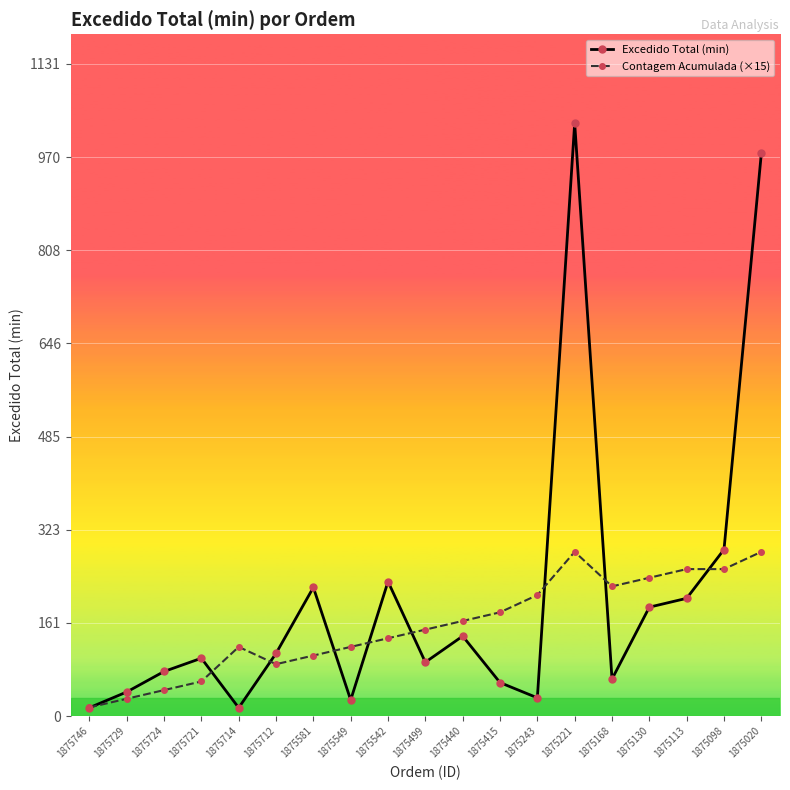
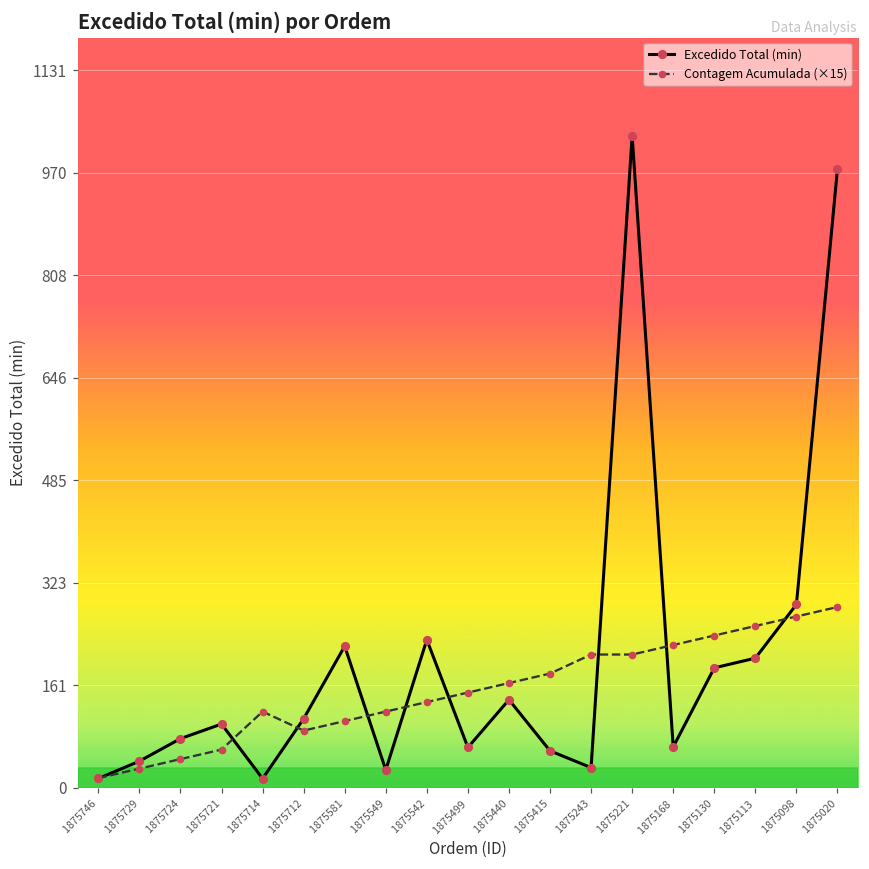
  {
    "Excedido Total (min)": {
      "1875729": 40,
      "1875724": 80,
      "1875721": 100,
      "1875712": 110,
      "1875581": 220,
      "1875542": 230,
-     "1875499": 90,
+     "1875499": 60,
      "1875440": 140,
      "1875415": 60,
      "1875243": 30,
      "1875221": 1030,
      "1875168": 60,
      "1875130": 190,
      "1875113": 200,
      "1875098": 290,
      "1875020": 980
    },
    "Contagem Acumulada (×15)": {
      "1875724": 50,
      "1875721": 60,
      "1875714": 120,
      "1875712": 90,
      "1875581": 110,
      "1875549": 120,
      "1875542": 140,
      "1875499": 150,
      "1875440": 170,
      "1875415": 180,
      "1875243": 210,
-     "1875221": 290,
+     "1875221": 210,
      "1875168": 230,
      "1875130": 240,
      "1875113": 260,
-     "1875098": 260,
+     "1875098": 270,
      "1875020": 290
    }
  }
